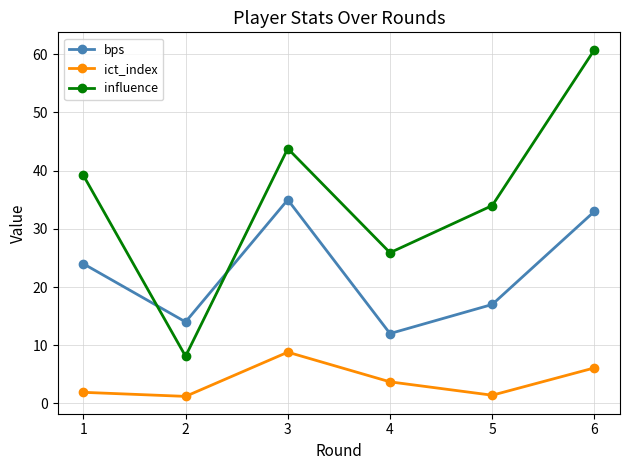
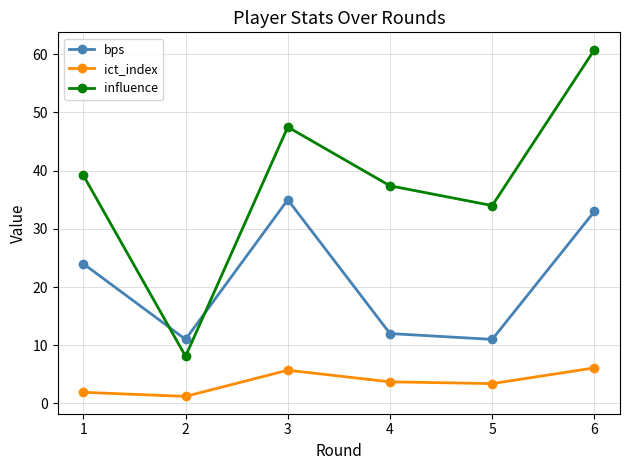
  {
    "bps": {
      "1": 24,
-     "2": 14,
+     "2": 11,
      "3": 35,
      "4": 12,
-     "5": 17,
+     "5": 11,
      "6": 33
    },
    "ict_index": {
      "1": 2,
      "2": 1,
-     "3": 9,
+     "3": 6,
      "4": 4,
-     "5": 1,
+     "5": 3,
      "6": 6
    },
    "influence": {
      "1": 39,
      "2": 8,
-     "3": 44,
-     "4": 26,
+     "3": 48,
+     "4": 37,
      "5": 34,
      "6": 61
    }
  }
